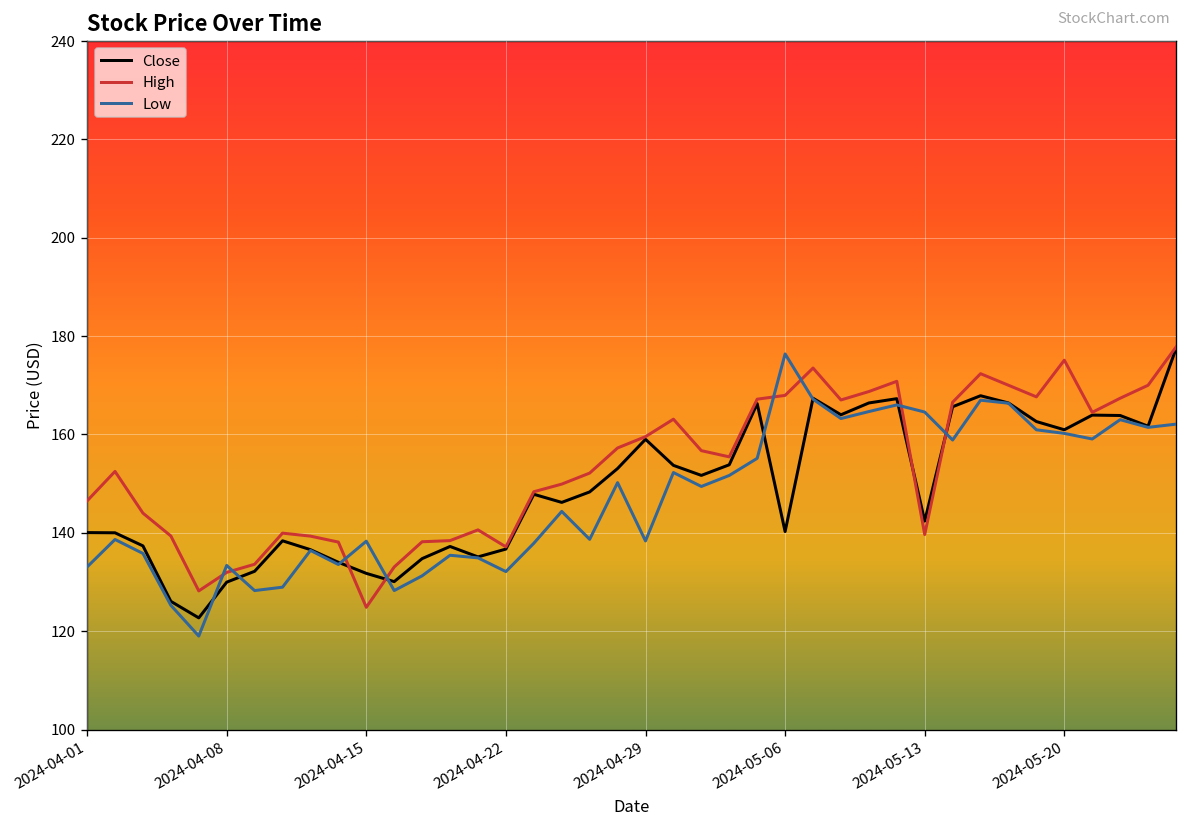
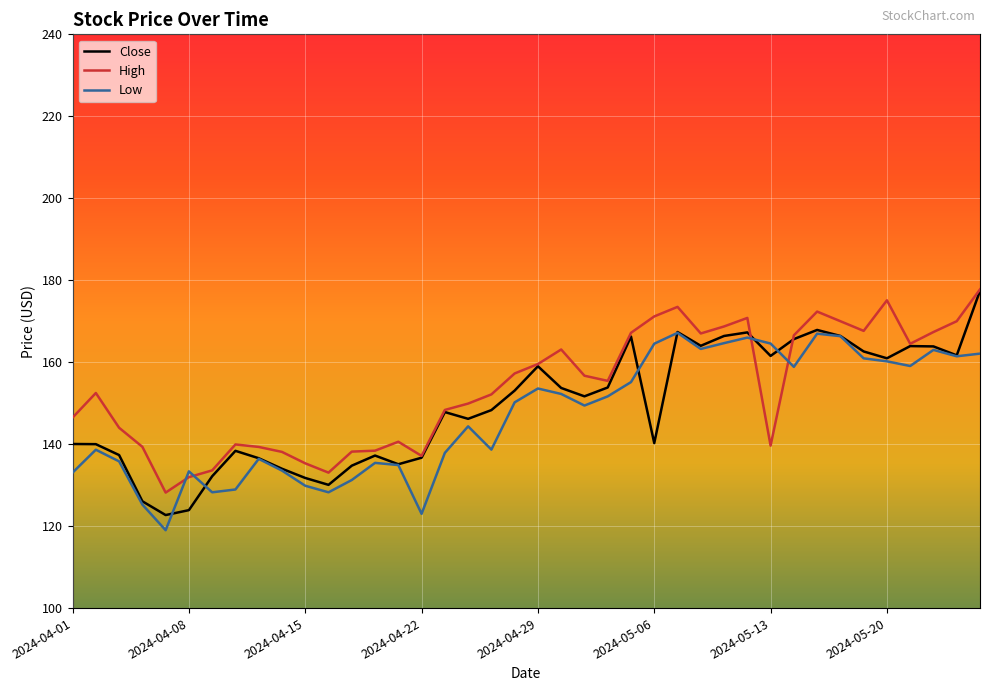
  {
    "Close": {
      "2024-04-01": 140,
-     "2024-04-08": 130,
+     "2024-04-08": 124,
      "2024-04-15": 132,
      "2024-05-06": 140,
-     "2024-05-13": 142,
+     "2024-05-13": 162,
      "2024-05-20": 161
    },
    "High": {
      "2024-04-01": 146,
      "2024-04-08": 132,
-     "2024-04-15": 125,
-     "2024-05-06": 168,
+     "2024-04-15": 135,
+     "2024-05-06": 171,
      "2024-05-13": 140,
      "2024-05-20": 175
    },
    "Low": {
      "2024-04-01": 133,
      "2024-04-08": 133,
-     "2024-04-15": 138,
-     "2024-04-22": 132,
-     "2024-04-29": 138,
-     "2024-05-06": 176,
+     "2024-04-15": 130,
+     "2024-04-22": 123,
+     "2024-04-29": 154,
+     "2024-05-06": 165,
      "2024-05-13": 165,
      "2024-05-20": 160
    }
  }
